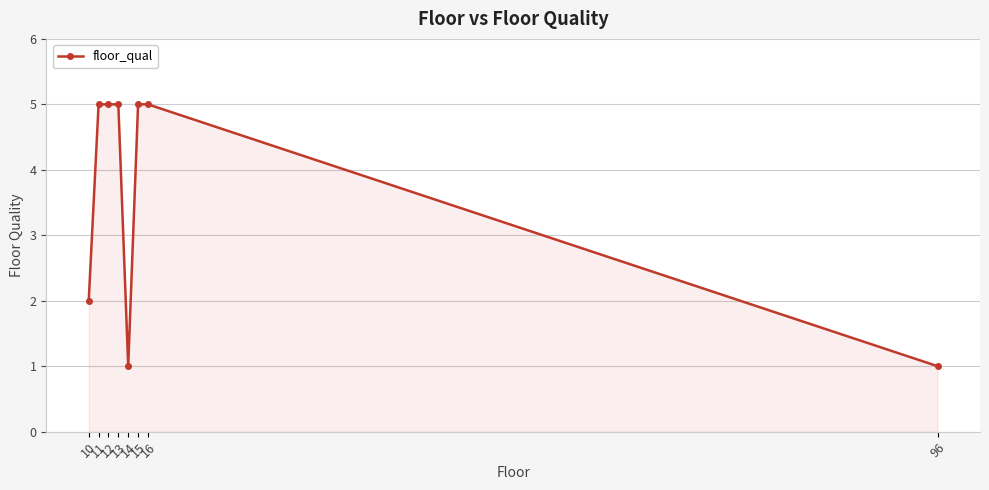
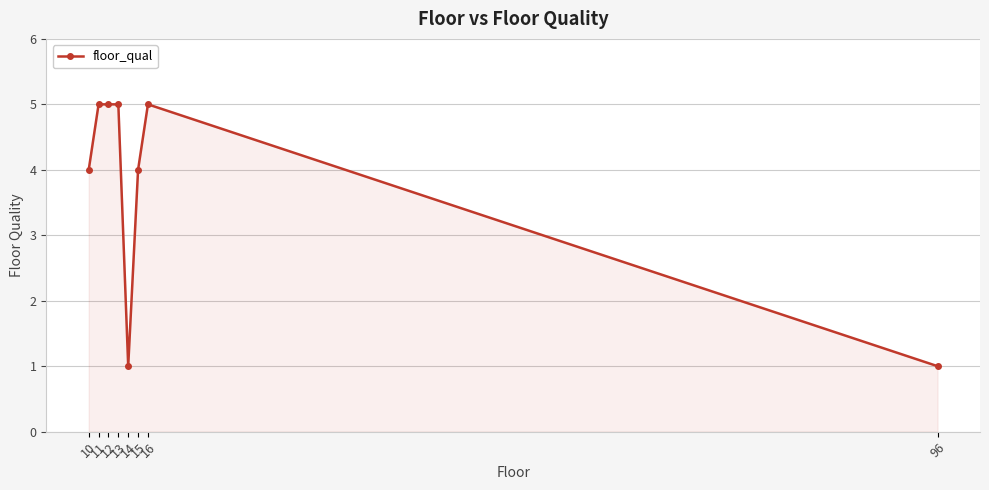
  {
-   "10": 2,
+   "10": 4,
    "11": 5,
    "12": 5,
    "13": 5,
    "14": 1,
-   "15": 5,
+   "15": 4,
    "16": 5,
    "96": 1
  }
